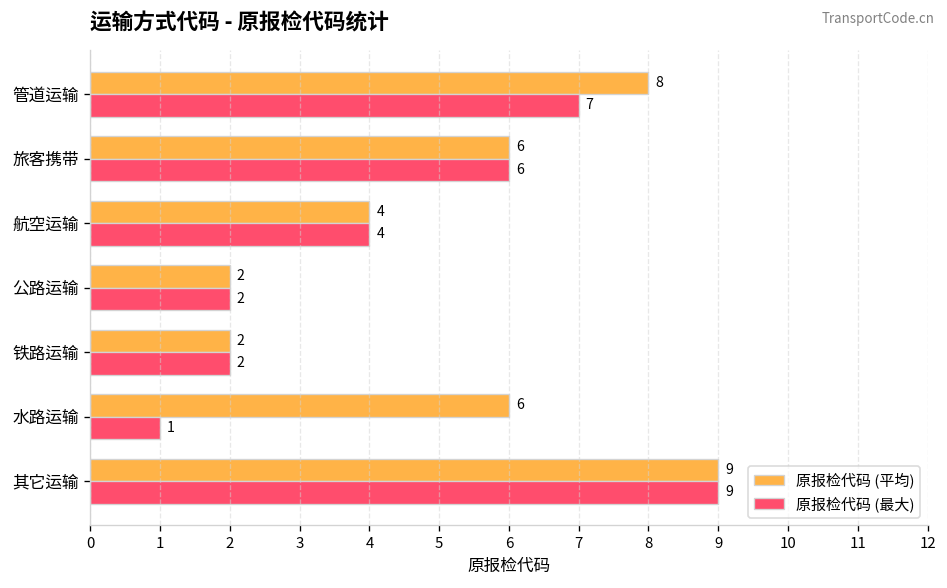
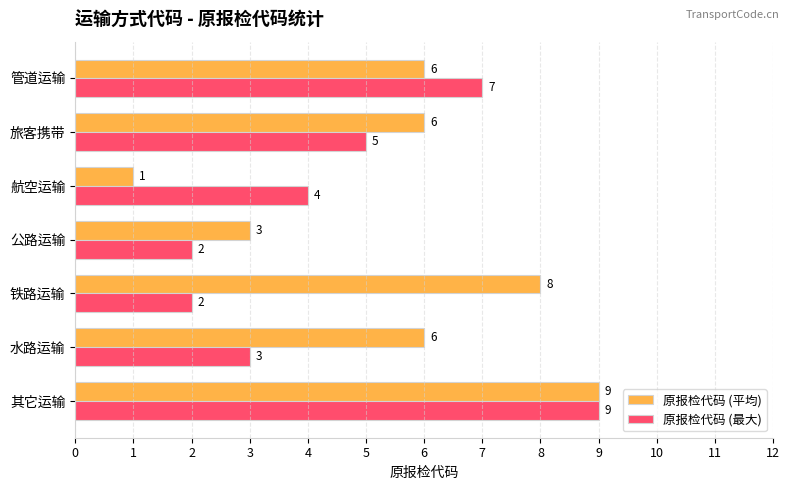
  {
    "原报检代码 (平均)": {
-     "管道运输": 8,
+     "管道运输": 6,
      "旅客携带": 6,
-     "航空运输": 4,
-     "公路运输": 2,
-     "铁路运输": 2,
+     "航空运输": 1,
+     "公路运输": 3,
+     "铁路运输": 8,
      "水路运输": 6,
      "其它运输": 9
    },
    "原报检代码 (最大)": {
      "管道运输": 7,
-     "旅客携带": 6,
+     "旅客携带": 5,
      "航空运输": 4,
      "公路运输": 2,
      "铁路运输": 2,
-     "水路运输": 1,
+     "水路运输": 3,
      "其它运输": 9
    }
  }
